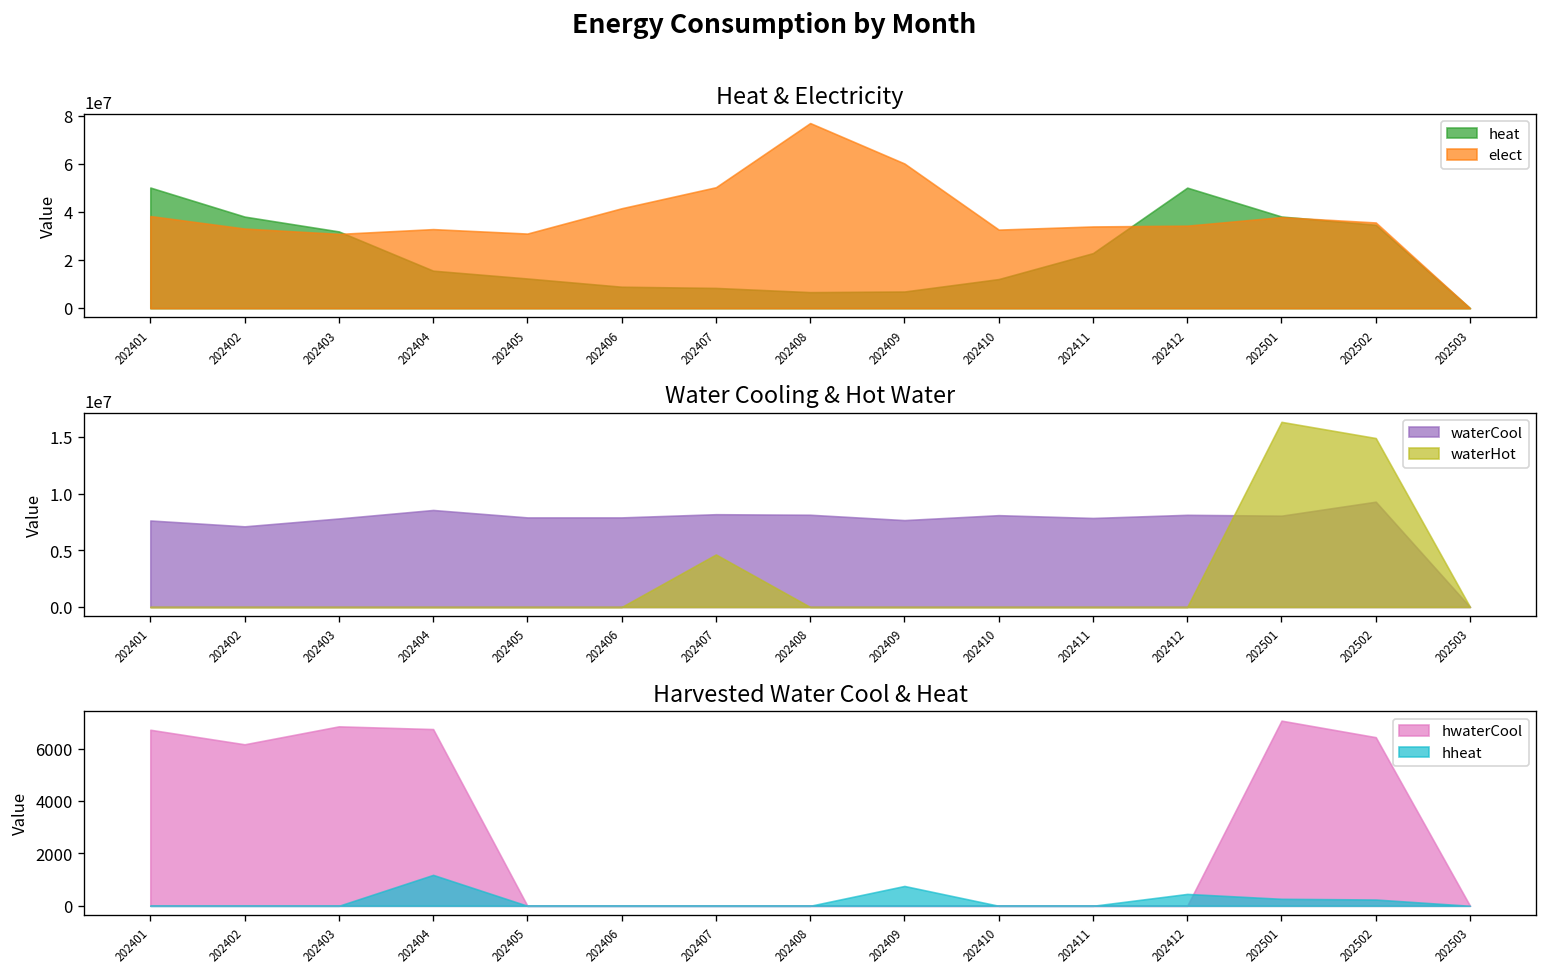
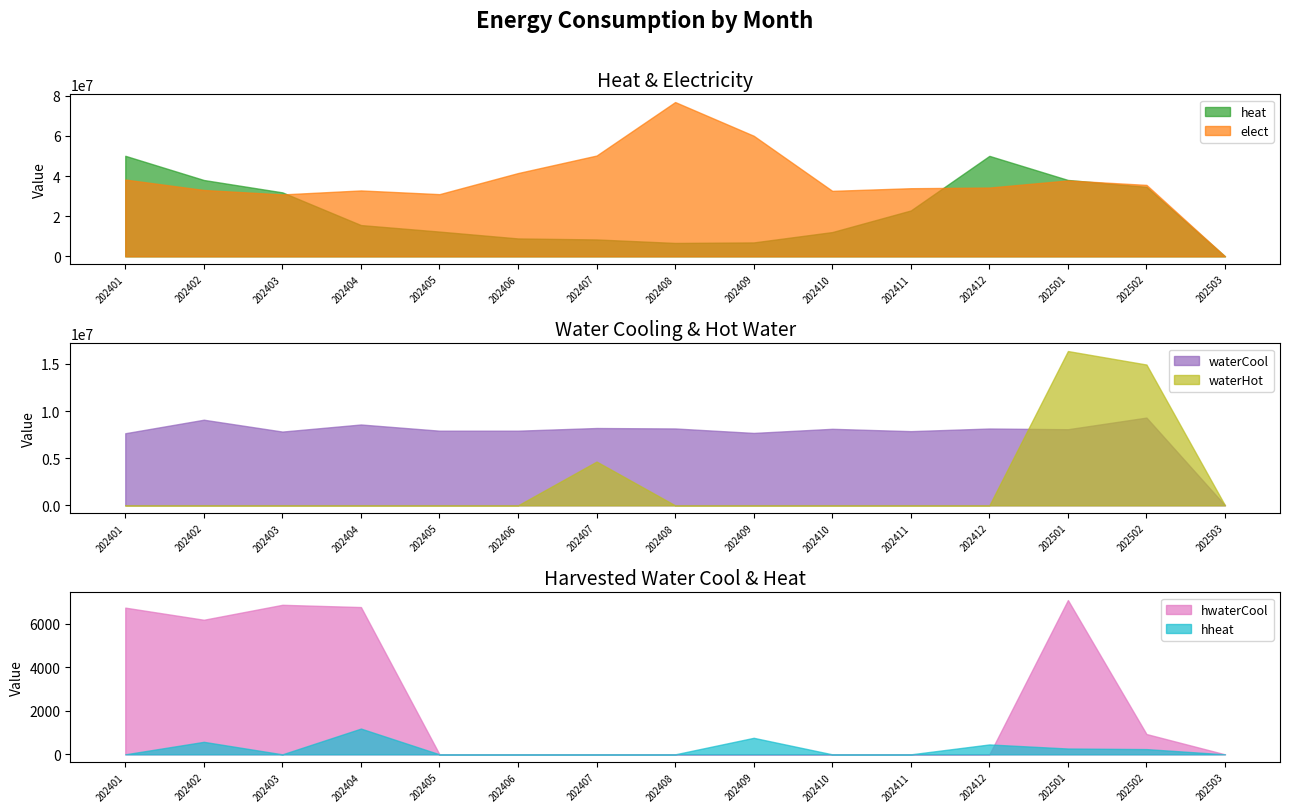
  {
    "Heat & Electricity": {
      "heat": {
        "202401": 50000000,
        "202402": 38000000,
        "202404": 16000000,
        "202405": 12000000,
        "202406": 9000000,
        "202407": 8000000,
        "202408": 7000000,
        "202409": 7000000,
        "202410": 12000000,
        "202411": 23000000,
        "202412": 50000000
      },
      "elect": {
        "202401": 38000000,
        "202402": 33000000,
        "202404": 33000000,
        "202405": 31000000,
        "202406": 42000000,
        "202407": 50000000,
        "202408": 77000000,
        "202409": 60000000,
        "202410": 33000000,
        "202411": 34000000,
        "202412": 34000000
      }
    },
    "Water Cooling & Hot Water": {
      "waterCool": {
        "202401": 8000000,
-       "202402": 7000000,
+       "202402": 9000000,
        "202403": 8000000,
        "202404": 9000000,
        "202405": 8000000,
        "202406": 8000000,
        "202407": 8000000,
        "202408": 8000000,
        "202409": 8000000,
        "202410": 8000000,
        "202411": 8000000,
        "202412": 8000000,
        "202501": 8000000,
        "202502": 9000000
      },
      "waterHot": {
        "202401": 0,
        "202402": 0,
        "202403": 0,
        "202404": 0,
        "202405": 0,
        "202406": 0,
        "202407": 5000000,
        "202408": 0,
        "202409": 0,
        "202410": 0,
        "202411": 0,
        "202412": 0,
        "202501": 16000000,
        "202502": 15000000
      }
    },
    "Harvested Water Cool & Heat": {
      "hwaterCool": {
        "202401": 6700,
        "202402": 6200,
        "202403": 6900,
        "202404": 6800,
        "202409": 0,
        "202412": 0,
        "202501": 7100,
-       "202502": 6400
+       "202502": 900
      },
      "hheat": {
        "202401": 0,
-       "202402": 0,
+       "202402": 600,
        "202403": 0,
        "202404": 1200,
        "202409": 800,
        "202412": 500,
        "202501": 300,
        "202502": 200
      }
    }
  }
